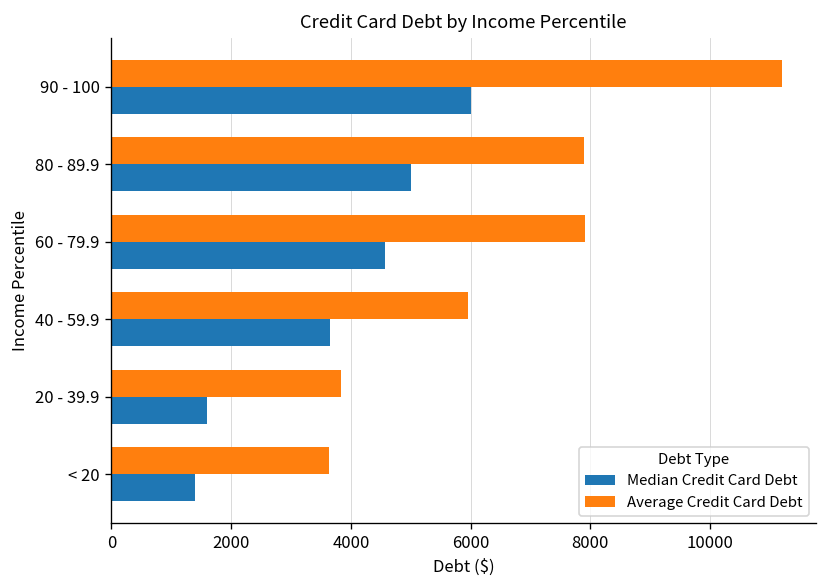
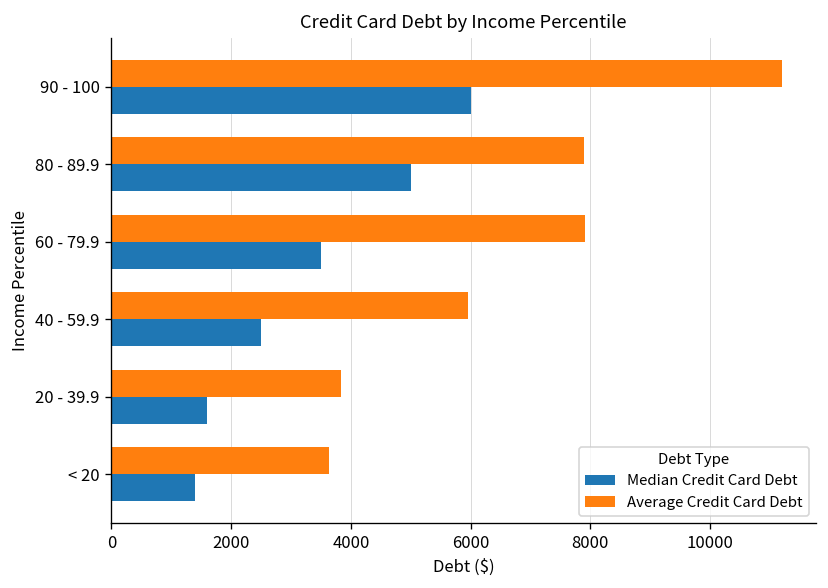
  {
    "Median Credit Card Debt": {
      "90 - 100": 6000,
      "80 - 89.9": 5000,
-     "60 - 79.9": 4600,
-     "40 - 59.9": 3700,
+     "60 - 79.9": 3500,
+     "40 - 59.9": 2500,
      "20 - 39.9": 1600,
      "< 20": 1400
    },
    "Average Credit Card Debt": {
      "90 - 100": 11200,
      "80 - 89.9": 7900,
      "60 - 79.9": 7900,
      "40 - 59.9": 6000,
      "20 - 39.9": 3800,
      "< 20": 3600
    }
  }
